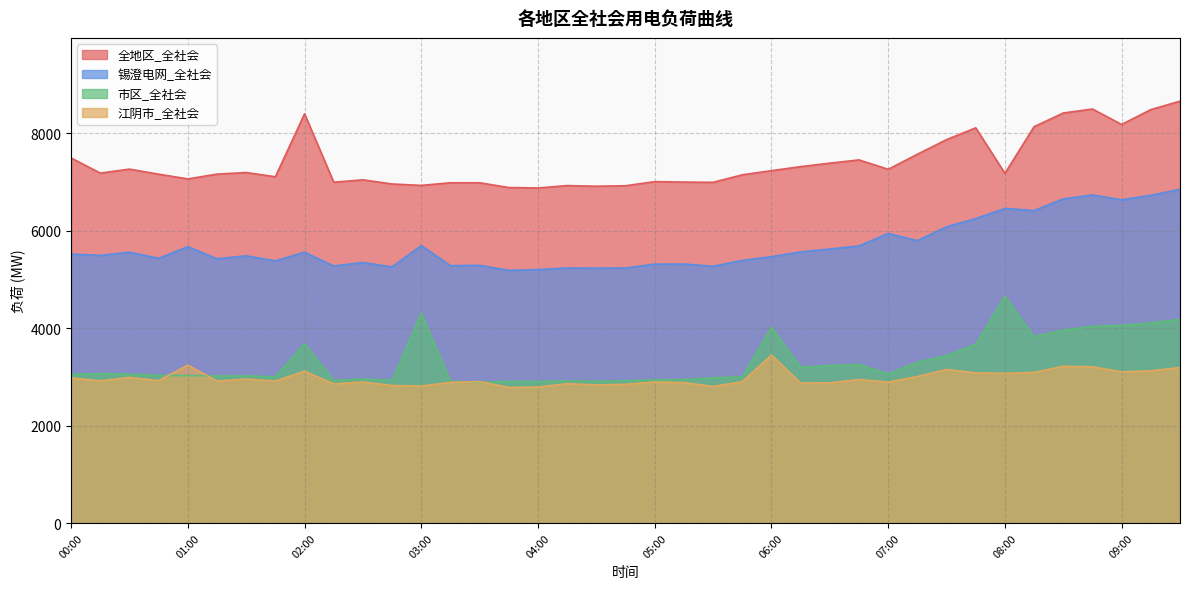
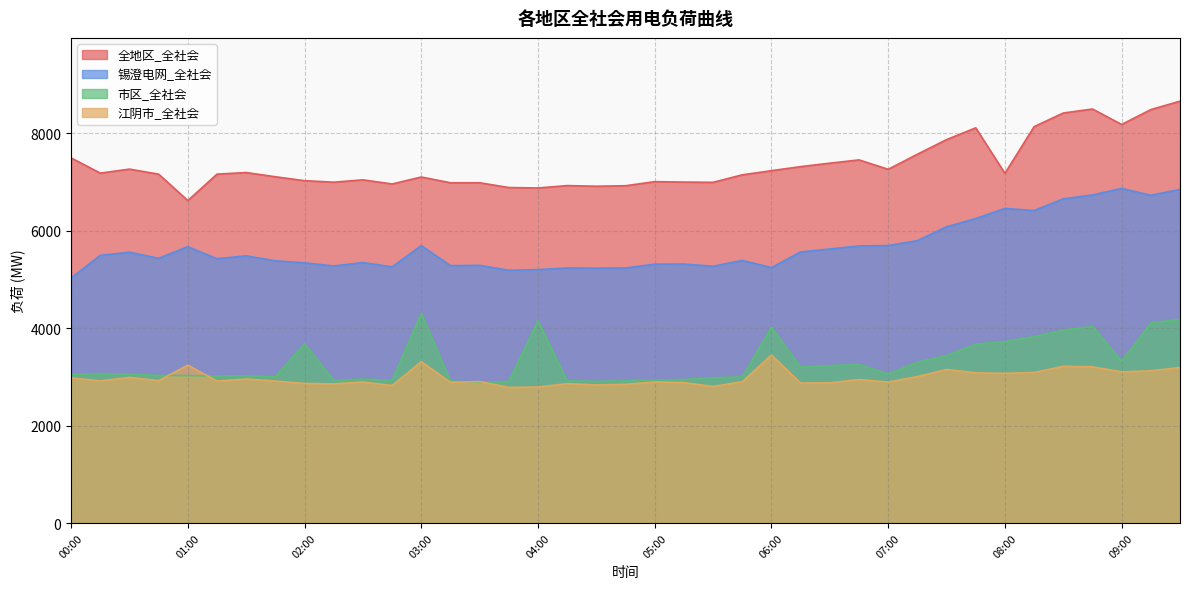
  {
    "全地区_全社会": {
      "00:00": 7500,
-     "01:00": 7100,
-     "02:00": 8400,
-     "03:00": 6900,
+     "01:00": 6600,
+     "02:00": 7000,
+     "03:00": 7100,
      "04:00": 6900,
      "05:00": 7000,
      "06:00": 7200,
      "07:00": 7300,
      "08:00": 7200,
      "09:00": 8200
    },
    "锡澄电网_全社会": {
-     "00:00": 5500,
+     "00:00": 5000,
      "01:00": 5700,
-     "02:00": 5600,
+     "02:00": 5300,
      "03:00": 5700,
      "04:00": 5200,
      "05:00": 5300,
-     "06:00": 5500,
-     "07:00": 5900,
+     "06:00": 5200,
+     "07:00": 5700,
      "08:00": 6500,
-     "09:00": 6600
+     "09:00": 6900
    },
    "市区_全社会": {
      "00:00": 3000,
      "01:00": 3000,
      "02:00": 3700,
      "03:00": 4300,
-     "04:00": 2900,
+     "04:00": 4100,
      "06:00": 4000,
      "07:00": 3100,
-     "08:00": 4600,
-     "09:00": 4100
+     "08:00": 3700,
+     "09:00": 3300
    },
    "江阴市_全社会": {
      "00:00": 3000,
      "01:00": 3200,
-     "02:00": 3100,
-     "03:00": 2800,
+     "02:00": 2900,
+     "03:00": 3300,
      "04:00": 2800,
      "06:00": 3400,
      "07:00": 2900,
      "08:00": 3100,
      "09:00": 3100
    }
  }
